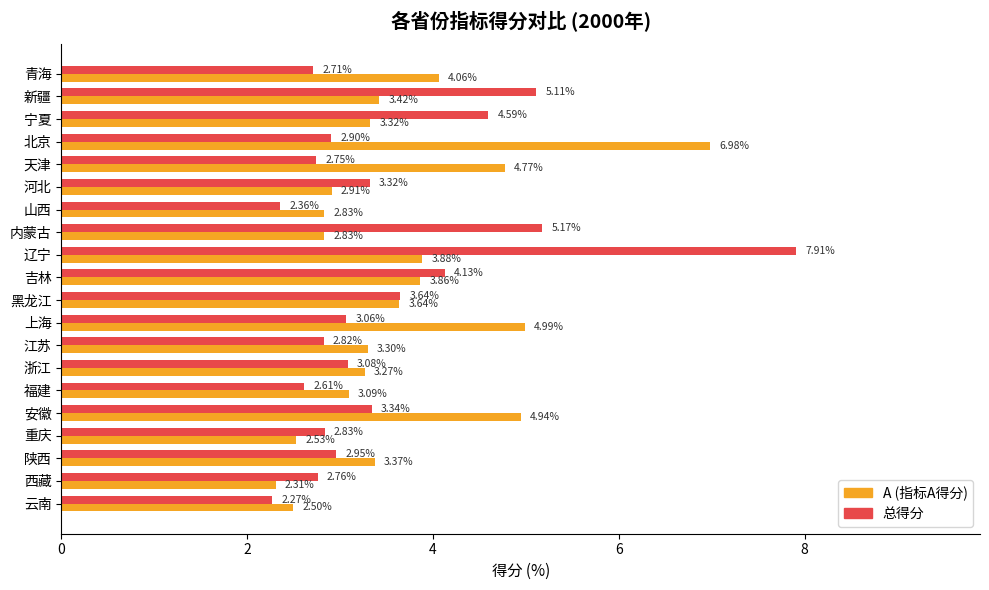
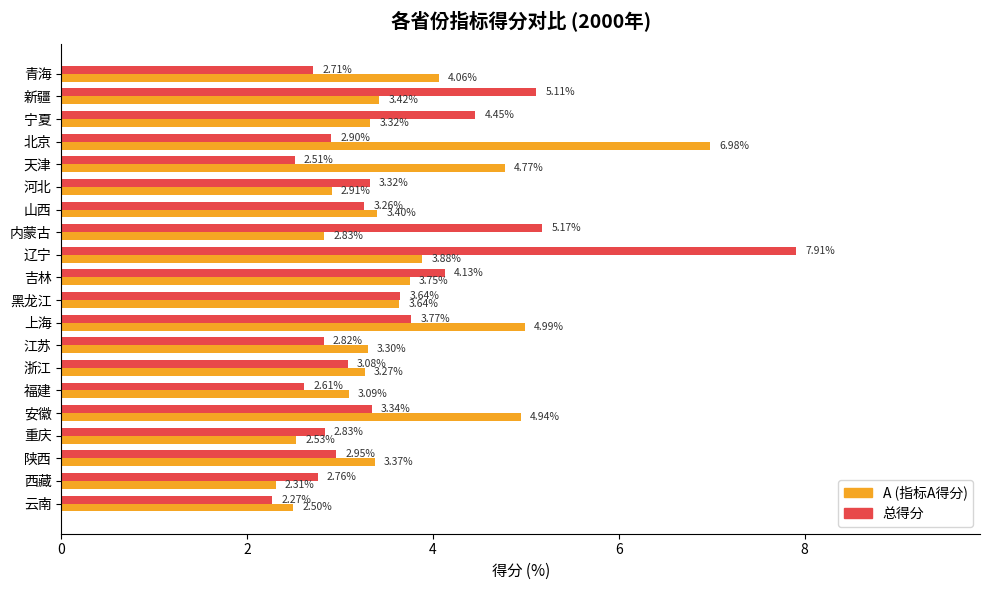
  {
    "A (指标A得分)": {
      "青海": "4.06%",
      "新疆": "3.42%",
      "宁夏": "3.32%",
      "北京": "6.98%",
      "天津": "4.77%",
      "河北": "2.91%",
-     "山西": "2.83%",
+     "山西": "3.40%",
      "内蒙古": "2.83%",
      "辽宁": "3.88%",
-     "吉林": "3.86%",
+     "吉林": "3.75%",
      "上海": "4.99%",
      "江苏": "3.30%",
      "浙江": "3.27%",
      "福建": "3.09%",
      "安徽": "4.94%",
      "重庆": "2.53%",
      "陕西": "3.37%",
      "西藏": "2.31%",
      "云南": "2.50%"
    },
    "总得分": {
      "青海": "2.71%",
      "新疆": "5.11%",
-     "宁夏": "4.59%",
+     "宁夏": "4.45%",
      "北京": "2.90%",
-     "天津": "2.75%",
+     "天津": "2.51%",
      "河北": "3.32%",
-     "山西": "2.36%",
+     "山西": "3.26%",
      "内蒙古": "5.17%",
      "辽宁": "7.91%",
      "吉林": "4.13%",
-     "上海": "3.06%",
+     "上海": "3.77%",
      "江苏": "2.82%",
      "浙江": "3.08%",
      "福建": "2.61%",
      "安徽": "3.34%",
      "重庆": "2.83%",
      "陕西": "2.95%",
      "西藏": "2.76%",
      "云南": "2.27%"
    }
  }
